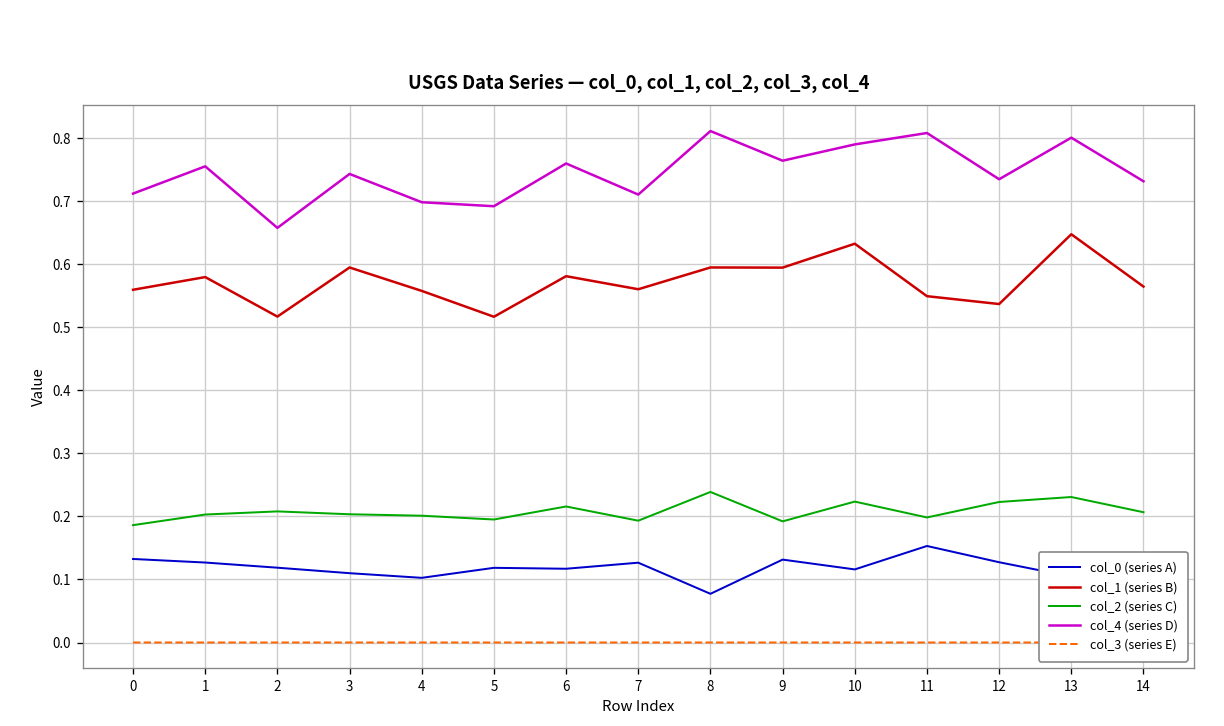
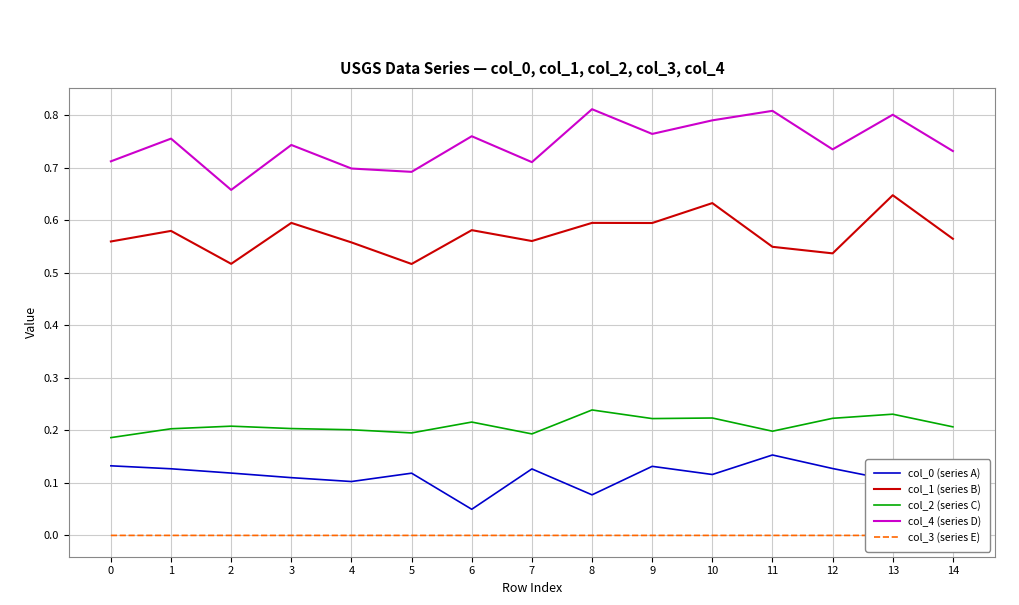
  {
    "col_0 (series A)": {
      "0": 0.13,
      "1": 0.13,
      "2": 0.12,
      "3": 0.11,
      "4": 0.10,
      "5": 0.12,
-     "6": 0.12,
+     "6": 0.05,
      "7": 0.13,
      "8": 0.08,
      "9": 0.13,
      "10": 0.12,
      "11": 0.15,
      "12": 0.13
    },
    "col_1 (series B)": {
      "0": 0.56,
      "1": 0.58,
      "2": 0.52,
      "3": 0.59,
      "4": 0.56,
      "5": 0.52,
      "6": 0.58,
      "7": 0.56,
      "8": 0.59,
      "9": 0.59,
      "10": 0.63,
      "11": 0.55,
      "12": 0.54,
      "13": 0.65,
      "14": 0.56
    },
    "col_2 (series C)": {
      "0": 0.19,
      "1": 0.20,
      "2": 0.21,
      "3": 0.20,
      "4": 0.20,
      "5": 0.20,
      "6": 0.22,
      "7": 0.19,
      "8": 0.24,
-     "9": 0.19,
+     "9": 0.22,
      "10": 0.22,
      "11": 0.20,
      "12": 0.22,
      "13": 0.23,
      "14": 0.21
    },
    "col_4 (series D)": {
      "0": 0.71,
      "1": 0.76,
      "2": 0.66,
      "3": 0.74,
      "4": 0.70,
      "5": 0.69,
      "6": 0.76,
      "7": 0.71,
      "8": 0.81,
      "9": 0.76,
      "10": 0.79,
      "11": 0.81,
      "12": 0.73,
      "13": 0.80,
      "14": 0.73
    },
    "col_3 (series E)": {
      "0": 0.00,
      "1": 0.00,
      "2": 0.00,
      "3": 0.00,
      "4": 0.00,
      "5": 0.00,
      "6": 0.00,
      "7": 0.00,
      "8": 0.00,
      "9": 0.00,
      "10": 0.00,
      "11": 0.00,
      "12": 0.00
    }
  }
